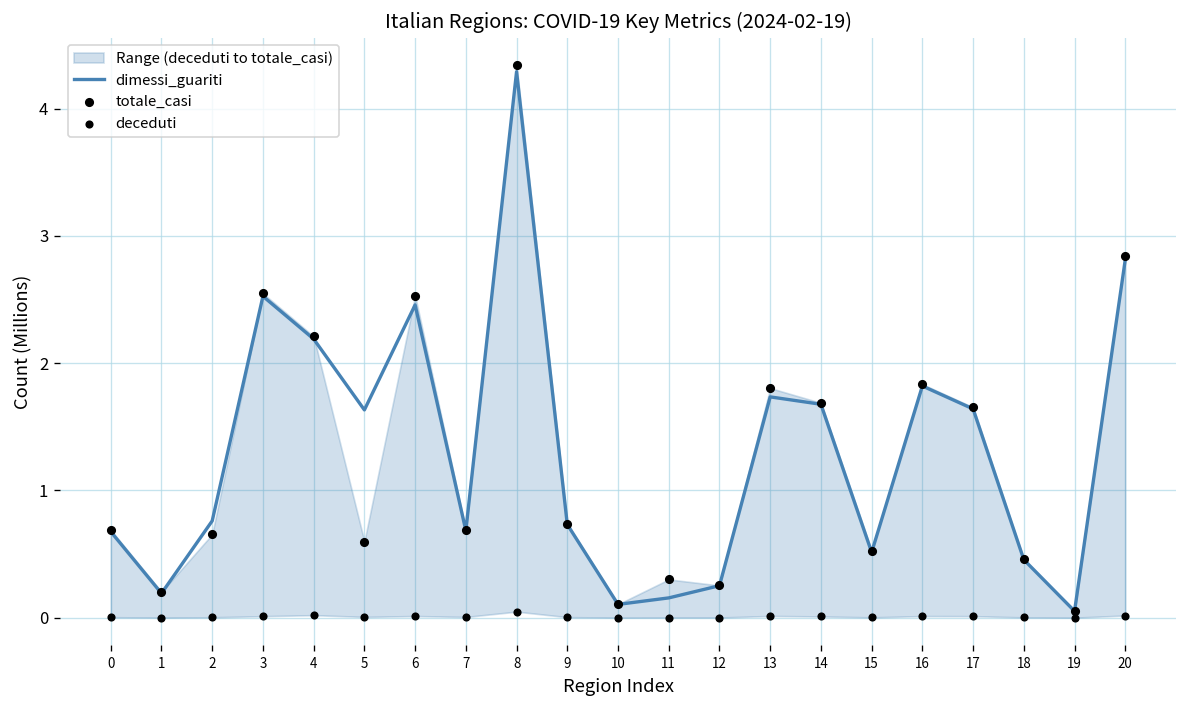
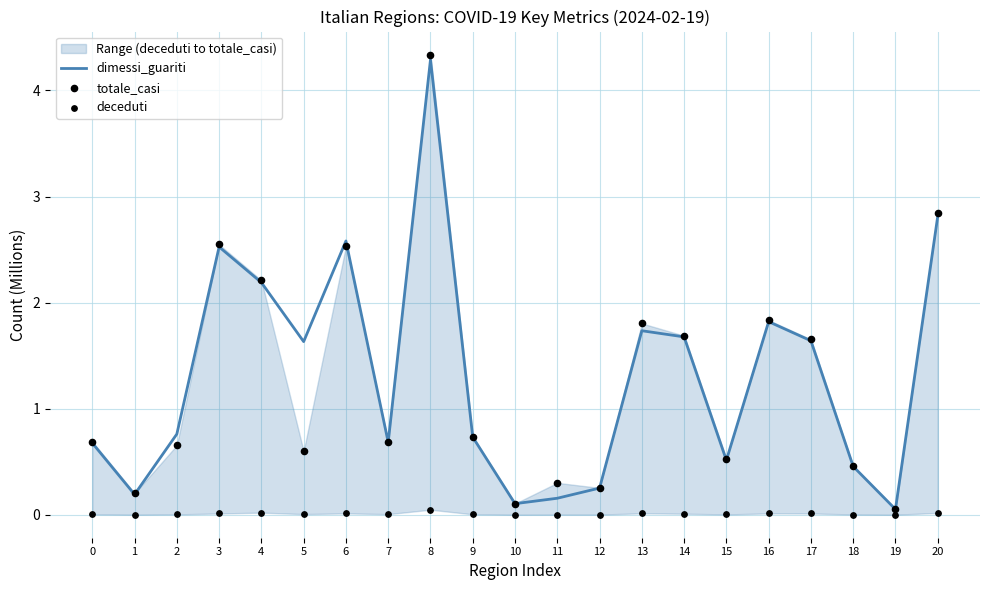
  {
    "dimessi_guariti": {
      "2": 0.76,
      "5": 1.63,
-     "6": 2.46,
+     "6": 2.58,
      "8": 4.29,
      "11": 0.16,
      "13": 1.73,
      "20": 2.81
    }
  }
